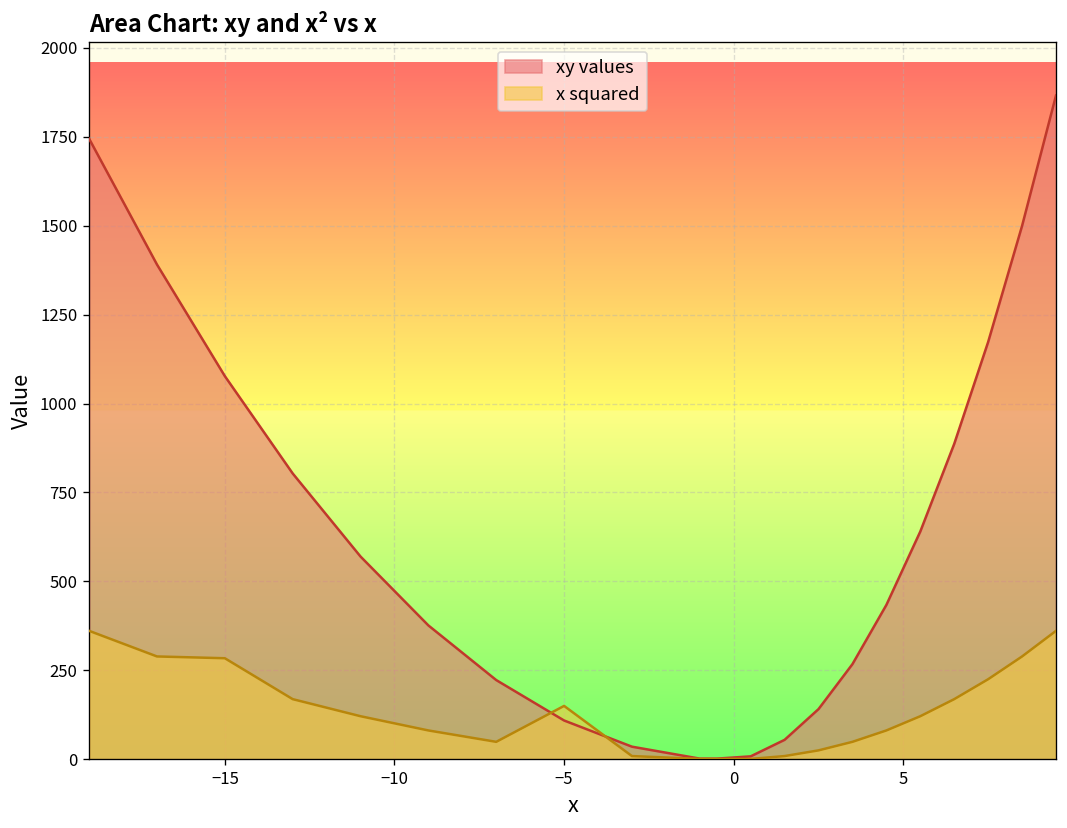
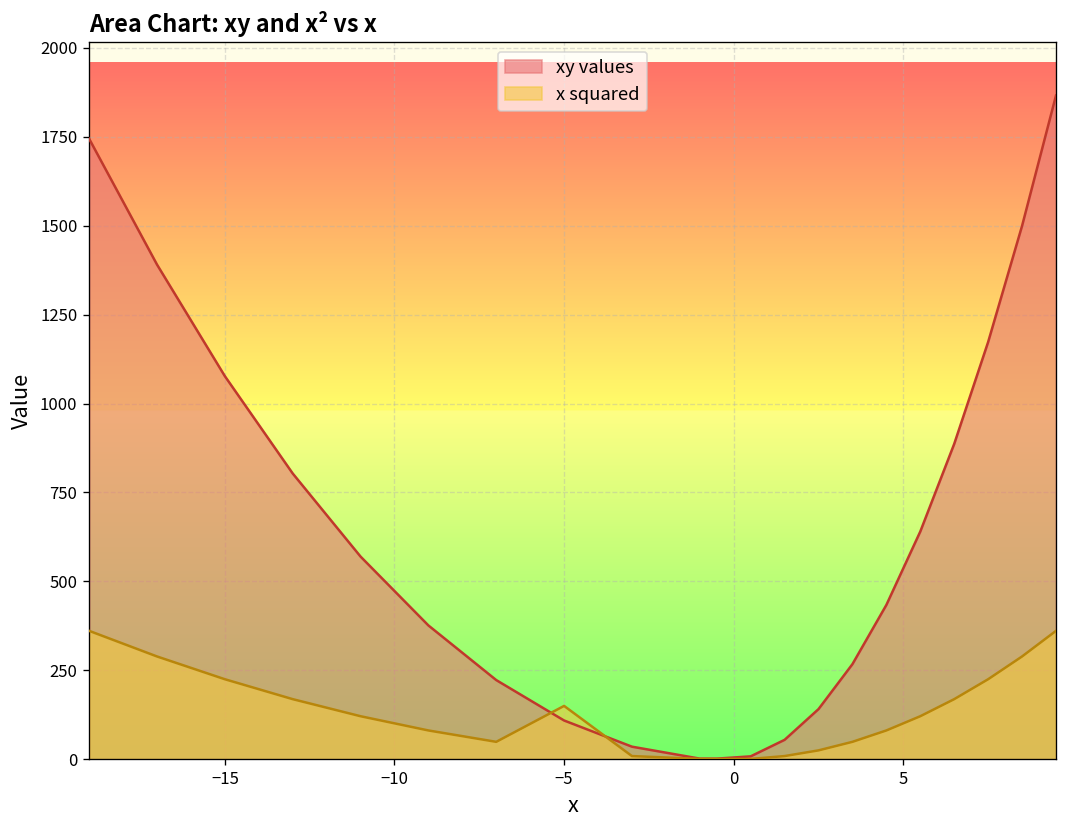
  {
    "xy values": {
      "−15": 1080,
      "−5": 110
    },
    "x squared": {
-     "−15": 280,
+     "−15": 230,
      "−5": 150
    }
  }
